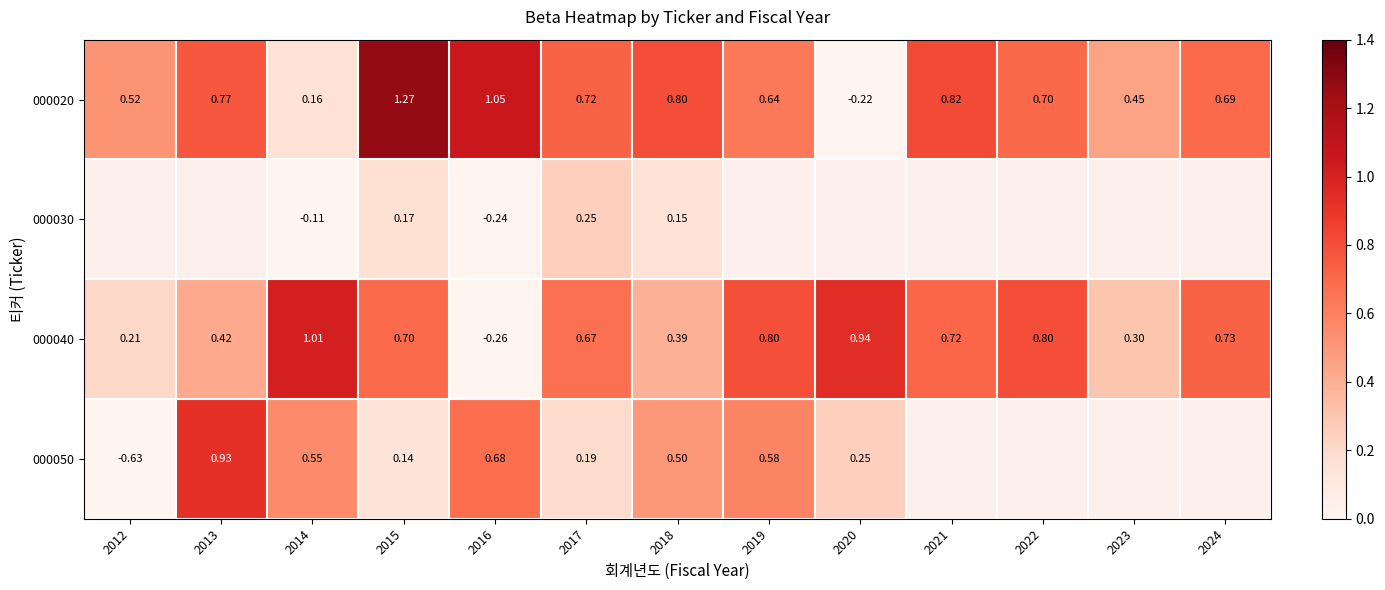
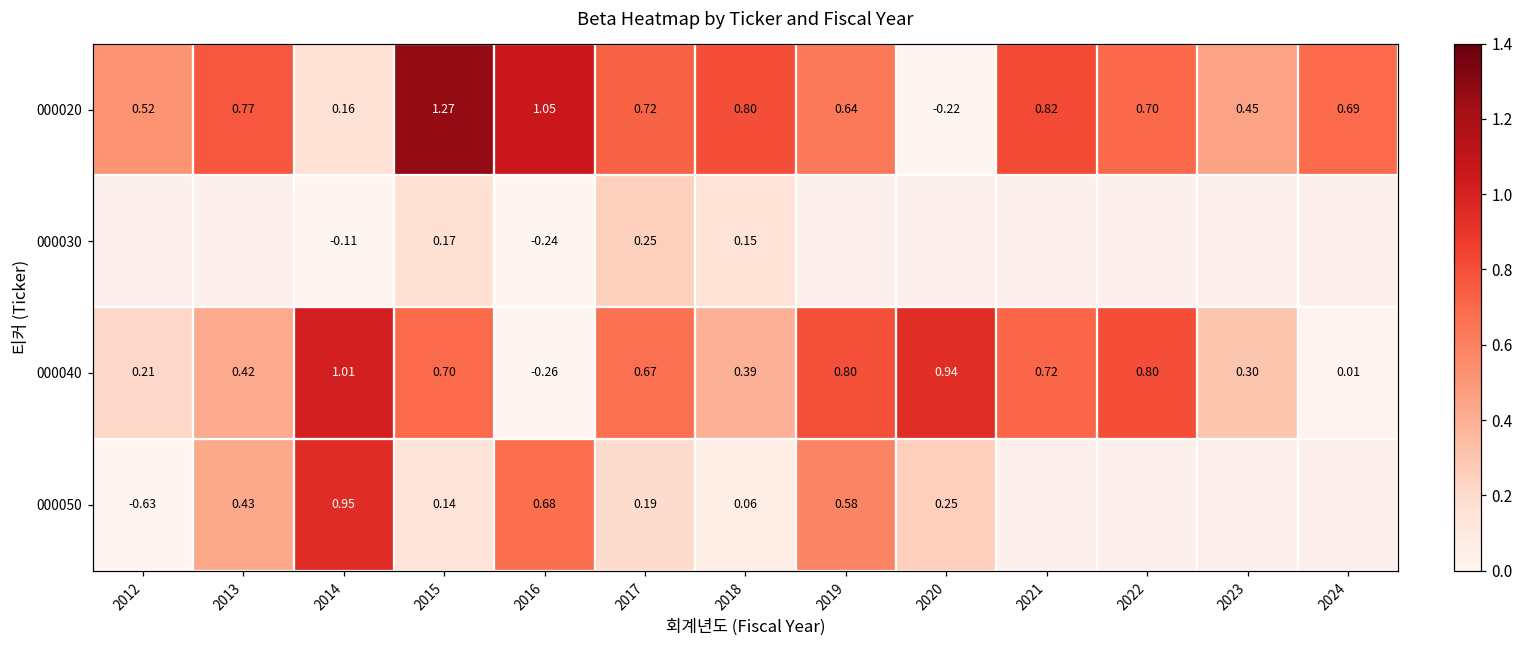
  {
    "000020": {
      "2012": 0.52,
      "2013": 0.77,
      "2014": 0.16,
      "2015": 1.27,
      "2016": 1.05,
      "2017": 0.72,
      "2018": 0.80,
      "2019": 0.64,
      "2020": -0.22,
      "2021": 0.82,
      "2022": 0.70,
      "2023": 0.45,
      "2024": 0.69
    },
    "000030": {
      "2014": -0.11,
      "2015": 0.17,
      "2016": -0.24,
      "2017": 0.25,
      "2018": 0.15
    },
    "000040": {
      "2012": 0.21,
      "2013": 0.42,
      "2014": 1.01,
      "2015": 0.70,
      "2016": -0.26,
      "2017": 0.67,
      "2018": 0.39,
      "2019": 0.80,
      "2020": 0.94,
      "2021": 0.72,
      "2022": 0.80,
      "2023": 0.30,
-     "2024": 0.73
+     "2024": 0.01
    },
    "000050": {
      "2012": -0.63,
-     "2013": 0.93,
-     "2014": 0.55,
+     "2013": 0.43,
+     "2014": 0.95,
      "2015": 0.14,
      "2016": 0.68,
      "2017": 0.19,
-     "2018": 0.50,
+     "2018": 0.06,
      "2019": 0.58,
      "2020": 0.25
    }
  }
